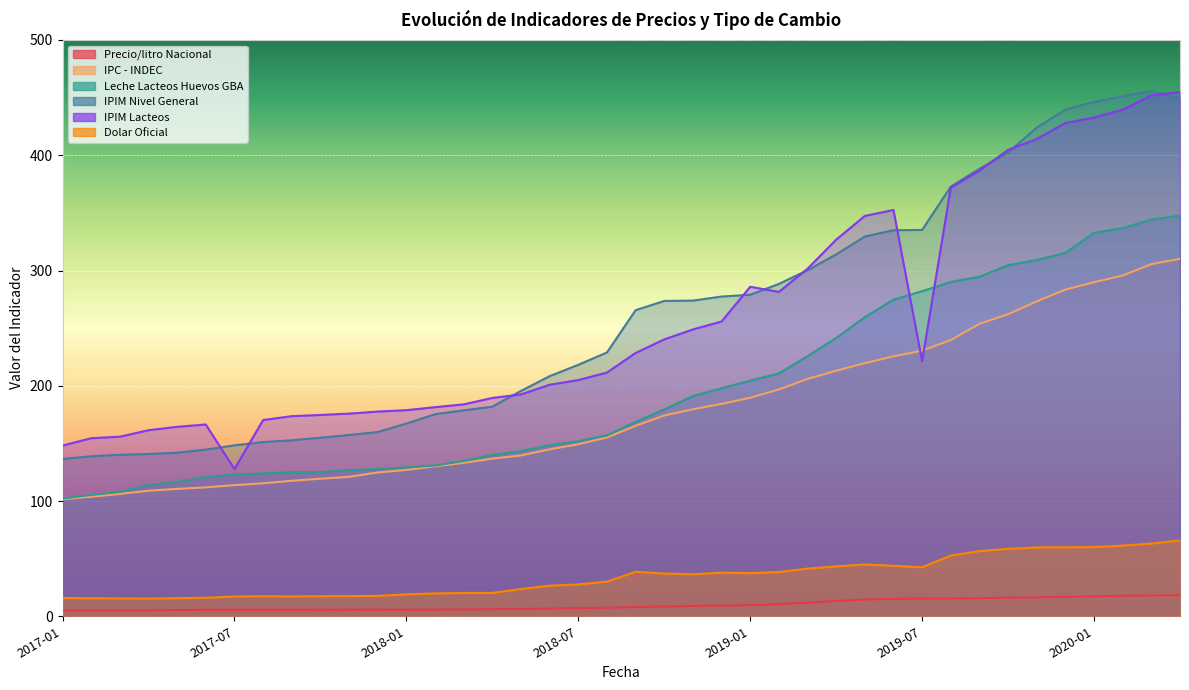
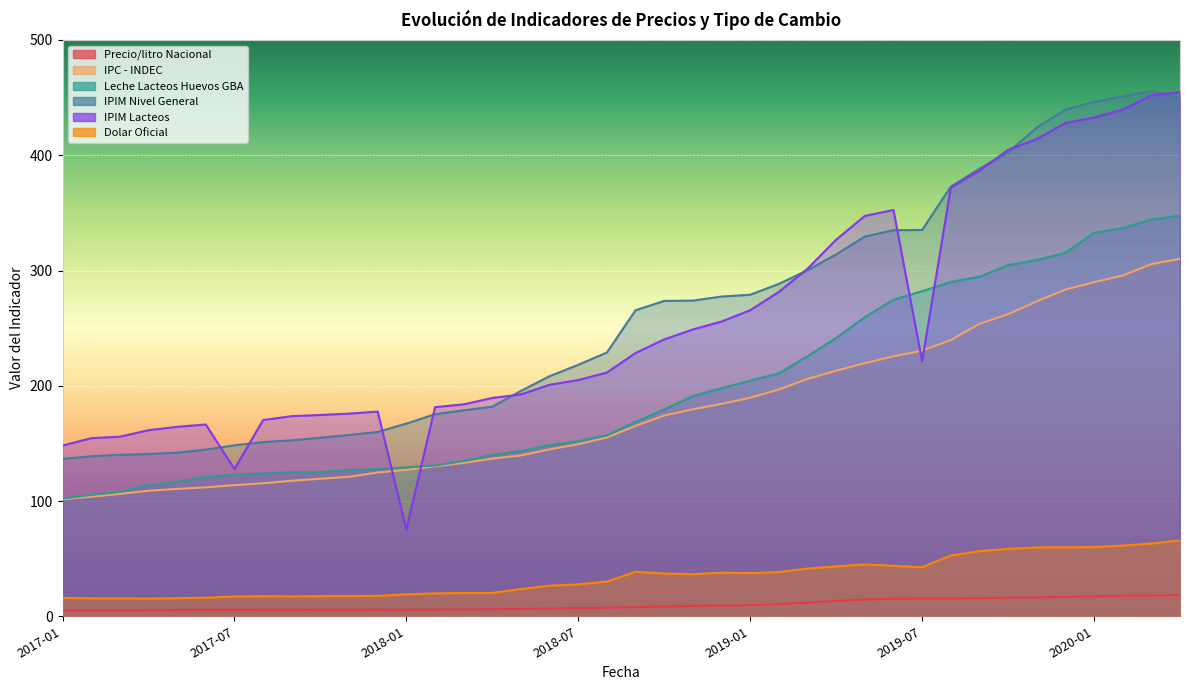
  {
    "IPIM Lacteos": {
      "2017-01": 148,
      "2017-07": 128,
-     "2018-01": 179,
+     "2018-01": 75,
      "2018-07": 205,
-     "2019-01": 286,
+     "2019-01": 266,
      "2019-07": 221,
      "2020-01": 433
    }
  }
